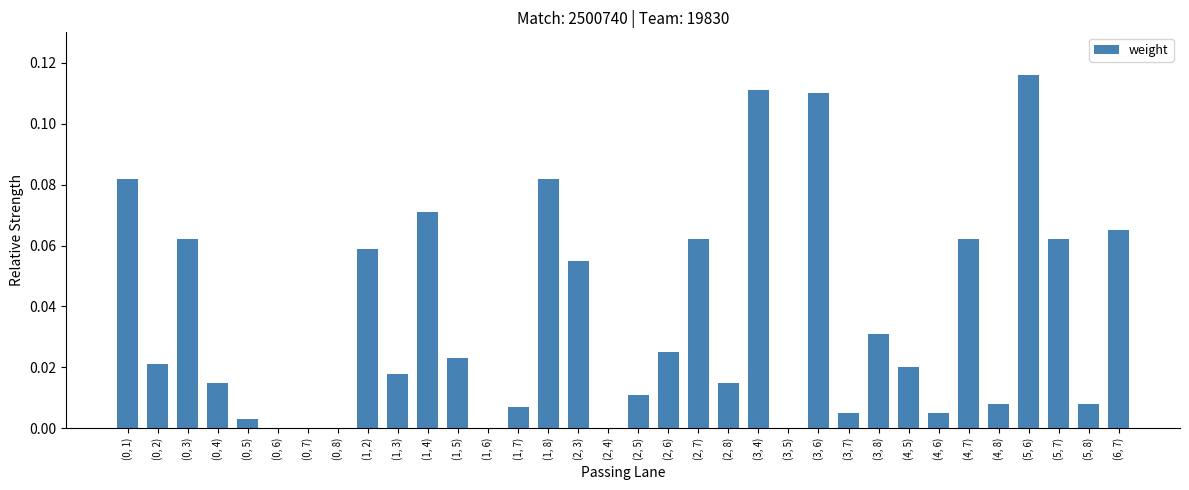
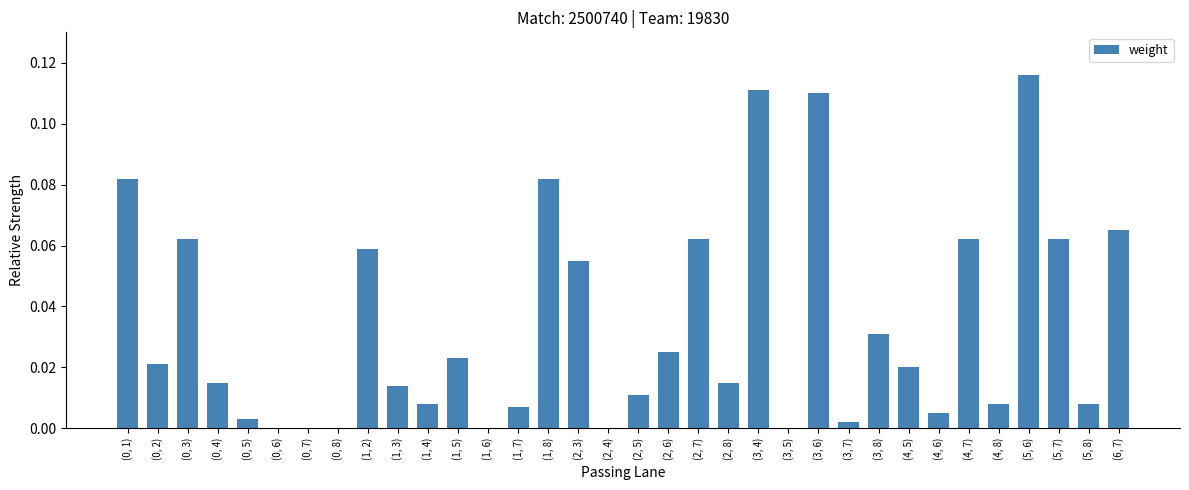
  {
    "(0, 1)": 0.082,
    "(0, 2)": 0.021,
    "(0, 3)": 0.062,
    "(0, 4)": 0.015,
    "(0, 5)": 0.003,
    "(0, 6)": 0.000,
    "(0, 7)": 0.000,
    "(0, 8)": 0.000,
    "(1, 2)": 0.059,
-   "(1, 3)": 0.018,
-   "(1, 4)": 0.071,
+   "(1, 3)": 0.014,
+   "(1, 4)": 0.008,
    "(1, 5)": 0.023,
    "(1, 6)": 0.000,
    "(1, 7)": 0.007,
    "(1, 8)": 0.082,
    "(2, 3)": 0.055,
    "(2, 4)": 0.000,
    "(2, 5)": 0.011,
    "(2, 6)": 0.025,
    "(2, 7)": 0.062,
    "(2, 8)": 0.015,
    "(3, 4)": 0.111,
    "(3, 5)": 0.000,
    "(3, 6)": 0.110,
-   "(3, 7)": 0.005,
+   "(3, 7)": 0.002,
    "(3, 8)": 0.031,
    "(4, 5)": 0.020,
    "(4, 6)": 0.005,
    "(4, 7)": 0.062,
    "(4, 8)": 0.008,
    "(5, 6)": 0.116,
    "(5, 7)": 0.062,
    "(5, 8)": 0.008,
    "(6, 7)": 0.065
  }
